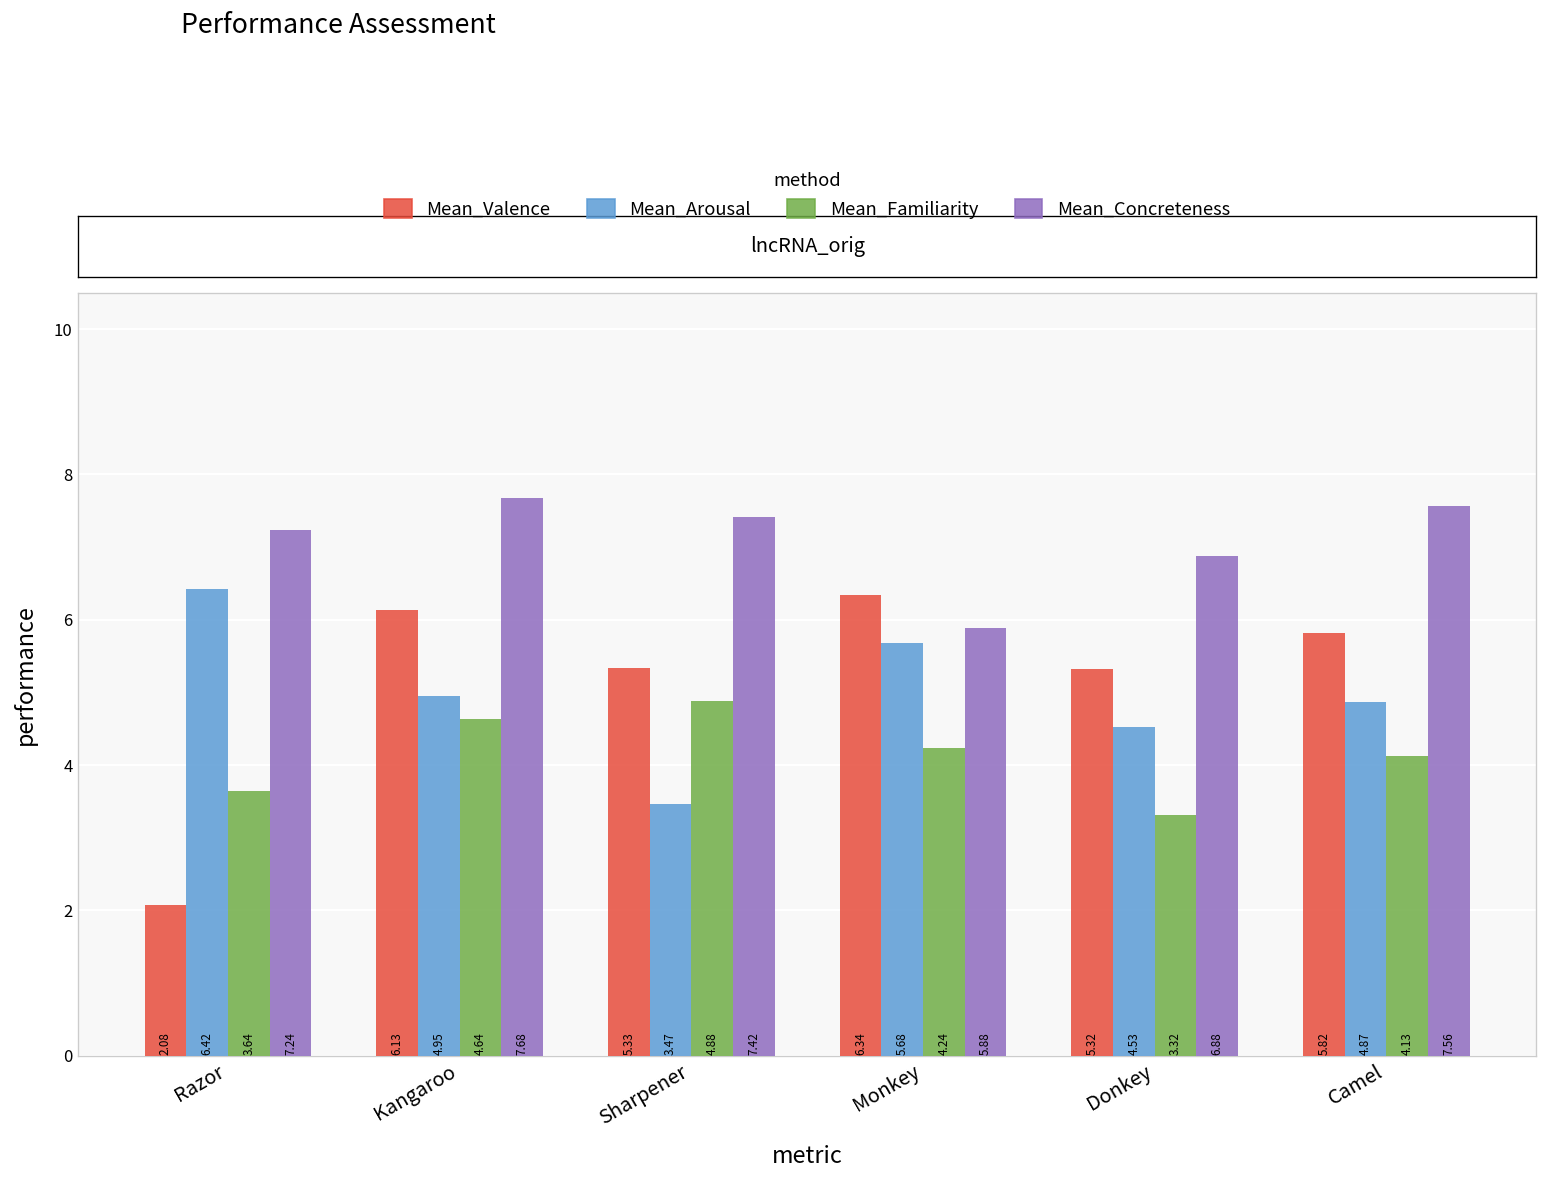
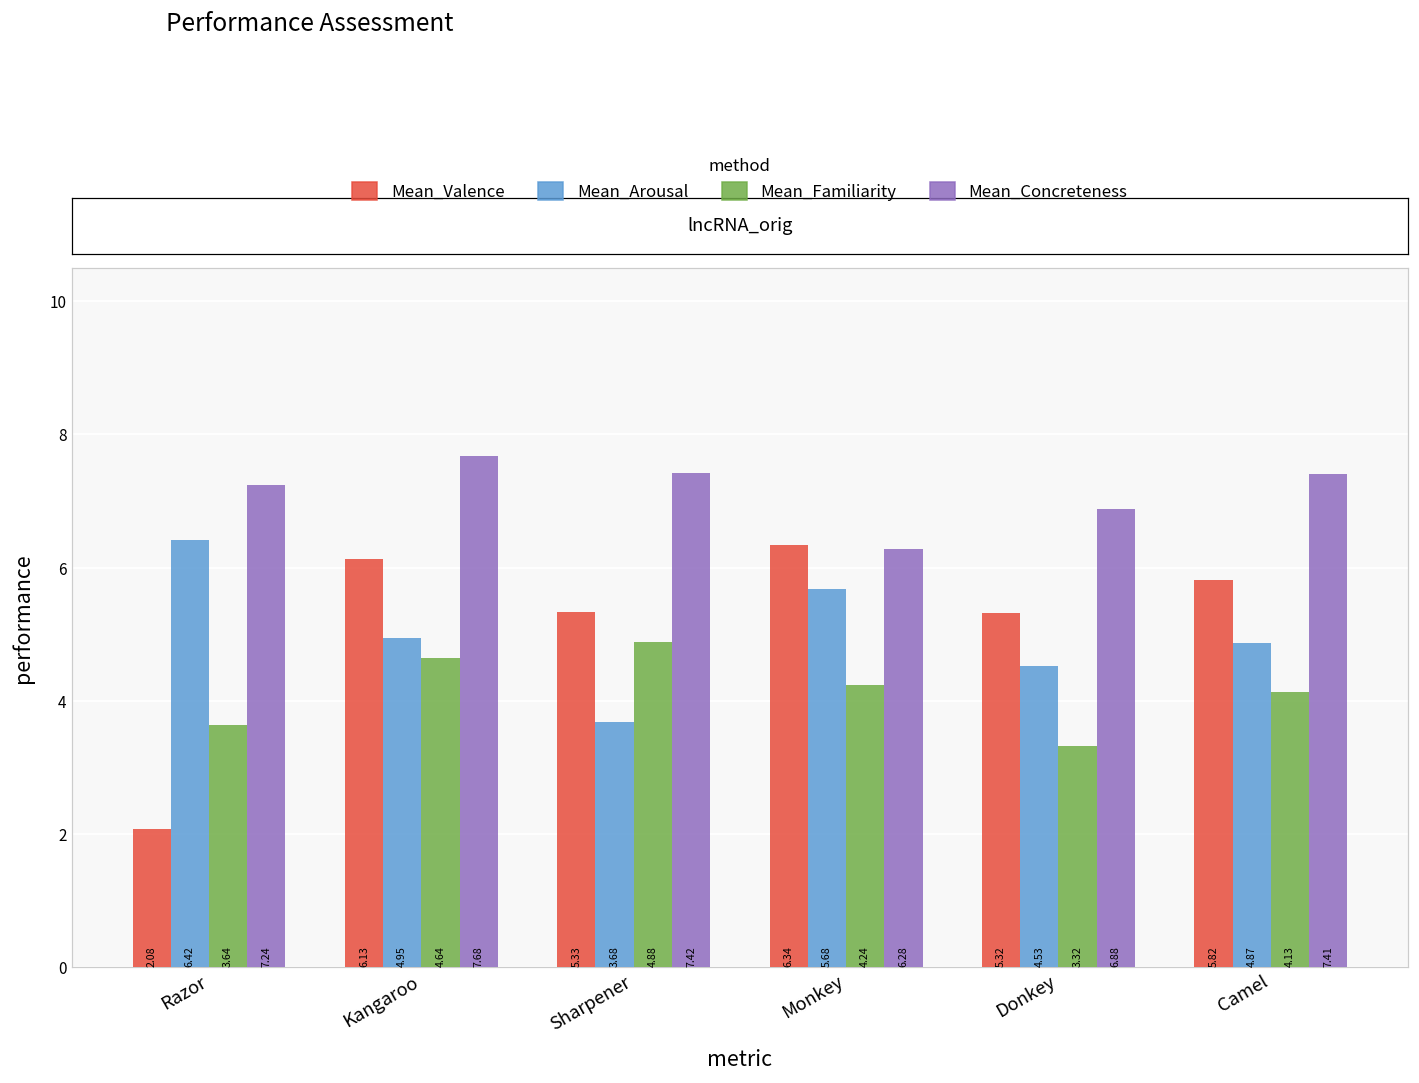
  {
    "Mean_Valence": {
      "Razor": 2.08,
      "Kangaroo": 6.13,
      "Sharpener": 5.33,
      "Monkey": 6.34,
      "Donkey": 5.32,
      "Camel": 5.82
    },
    "Mean_Arousal": {
      "Razor": 6.42,
      "Kangaroo": 4.95,
-     "Sharpener": 3.47,
+     "Sharpener": 3.68,
      "Monkey": 5.68,
      "Donkey": 4.53,
      "Camel": 4.87
    },
    "Mean_Familiarity": {
      "Razor": 3.64,
      "Kangaroo": 4.64,
      "Sharpener": 4.88,
      "Monkey": 4.24,
      "Donkey": 3.32,
      "Camel": 4.13
    },
    "Mean_Concreteness": {
      "Razor": 7.24,
      "Kangaroo": 7.68,
      "Sharpener": 7.42,
-     "Monkey": 5.88,
+     "Monkey": 6.28,
      "Donkey": 6.88,
-     "Camel": 7.56
+     "Camel": 7.41
    }
  }
